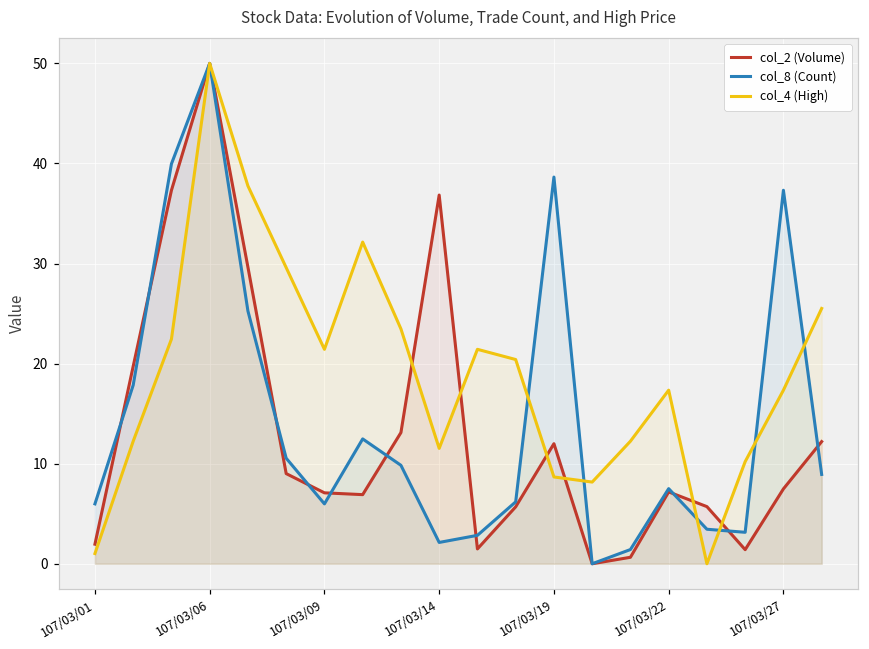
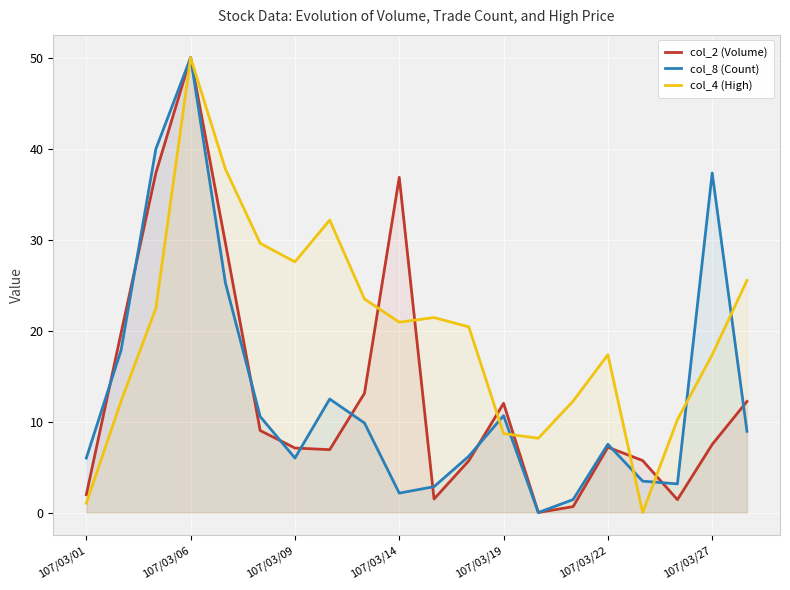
  {
    "col_2 (Volume)": {
      "107/03/01": 2,
      "107/03/09": 7,
      "107/03/14": 37,
      "107/03/19": 12,
      "107/03/22": 7,
      "107/03/27": 7
    },
    "col_8 (Count)": {
      "107/03/01": 6,
      "107/03/09": 6,
      "107/03/14": 2,
-     "107/03/19": 39,
+     "107/03/19": 11,
      "107/03/22": 8,
      "107/03/27": 37
    },
    "col_4 (High)": {
      "107/03/01": 1,
-     "107/03/09": 21,
-     "107/03/14": 12,
+     "107/03/09": 28,
+     "107/03/14": 21,
      "107/03/19": 9,
      "107/03/22": 17,
      "107/03/27": 17
    }
  }
